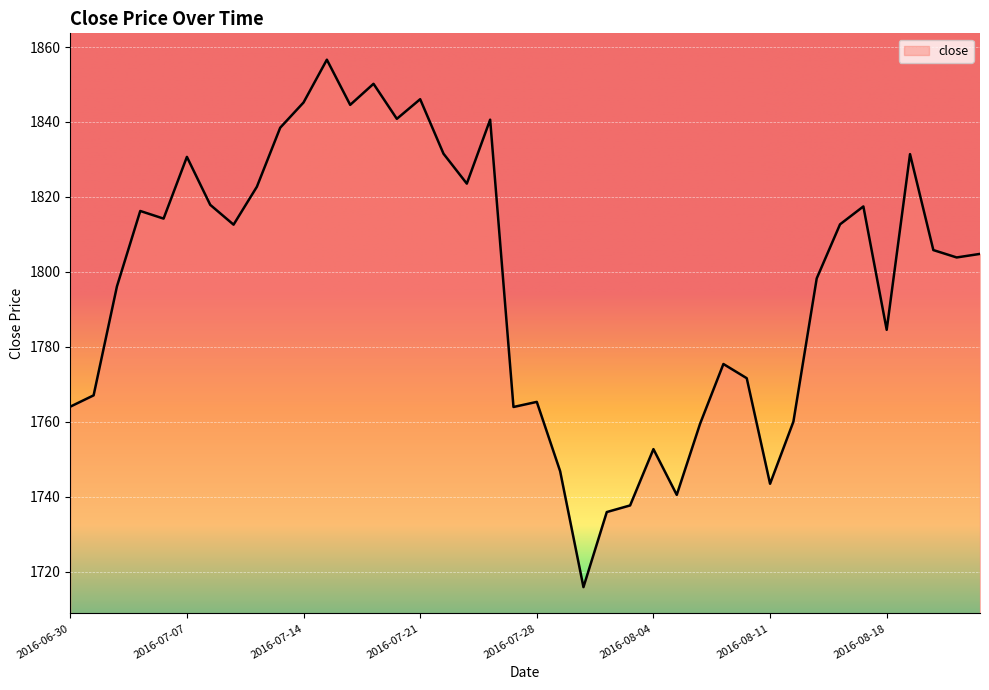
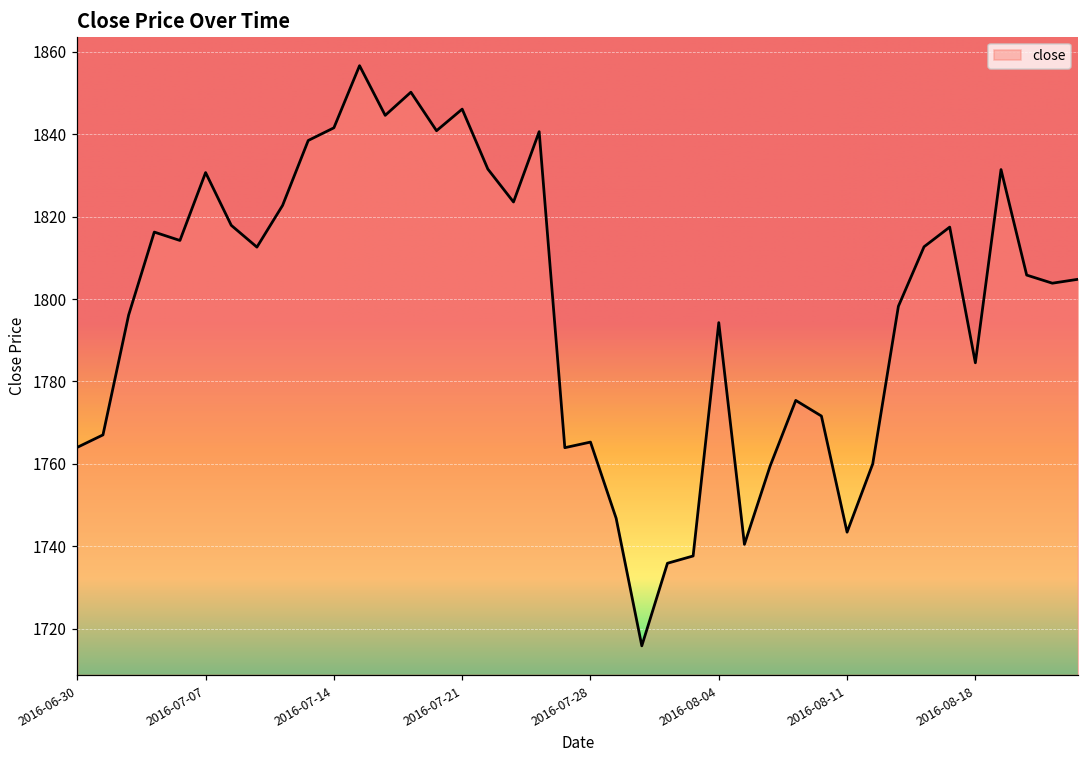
  {
    "2016-06-30": 1764,
    "2016-07-07": 1831,
-   "2016-07-14": 1845,
+   "2016-07-14": 1842,
    "2016-07-21": 1846,
    "2016-07-28": 1765,
-   "2016-08-04": 1753,
+   "2016-08-04": 1794,
    "2016-08-11": 1743,
    "2016-08-18": 1785
  }
